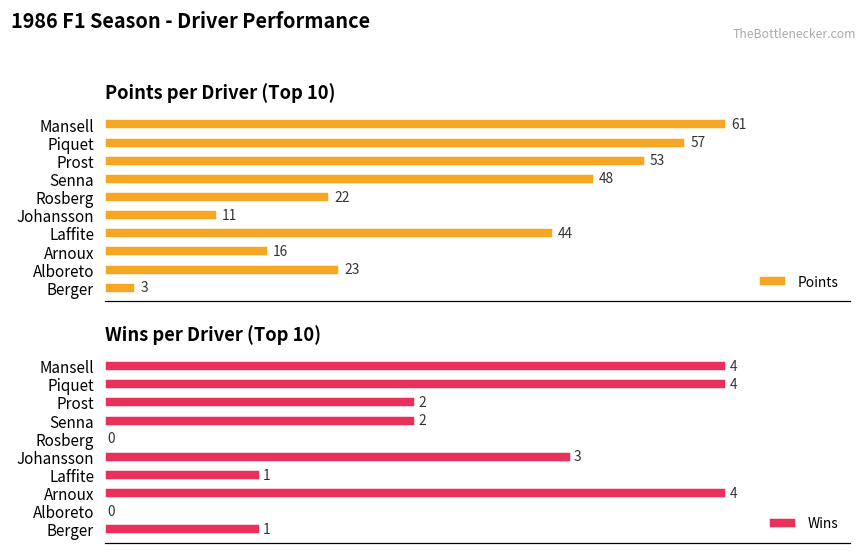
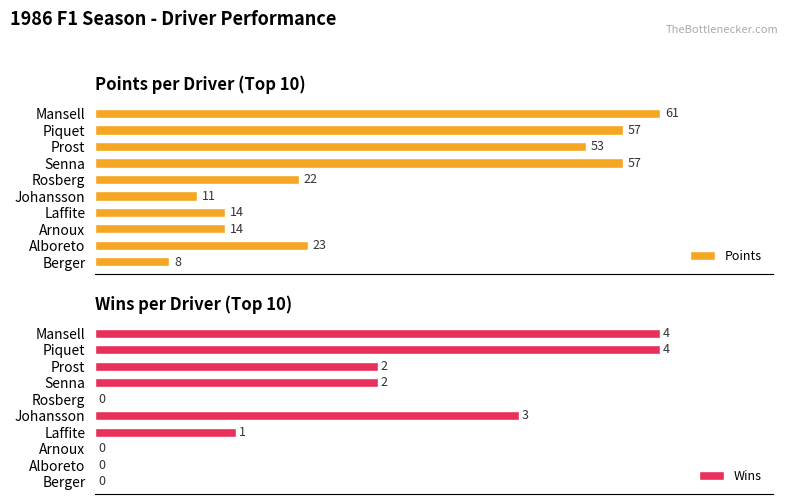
  {
    "Points per Driver (Top 10)": {
      "Mansell": 61,
      "Piquet": 57,
      "Prost": 53,
-     "Senna": 48,
+     "Senna": 57,
      "Rosberg": 22,
      "Johansson": 11,
-     "Laffite": 44,
-     "Arnoux": 16,
+     "Laffite": 14,
+     "Arnoux": 14,
      "Alboreto": 23,
-     "Berger": 3
+     "Berger": 8
    },
    "Wins per Driver (Top 10)": {
      "Mansell": 4,
      "Piquet": 4,
      "Prost": 2,
      "Senna": 2,
      "Rosberg": 0,
      "Johansson": 3,
      "Laffite": 1,
-     "Arnoux": 4,
+     "Arnoux": 0,
      "Alboreto": 0,
-     "Berger": 1
+     "Berger": 0
    }
  }
